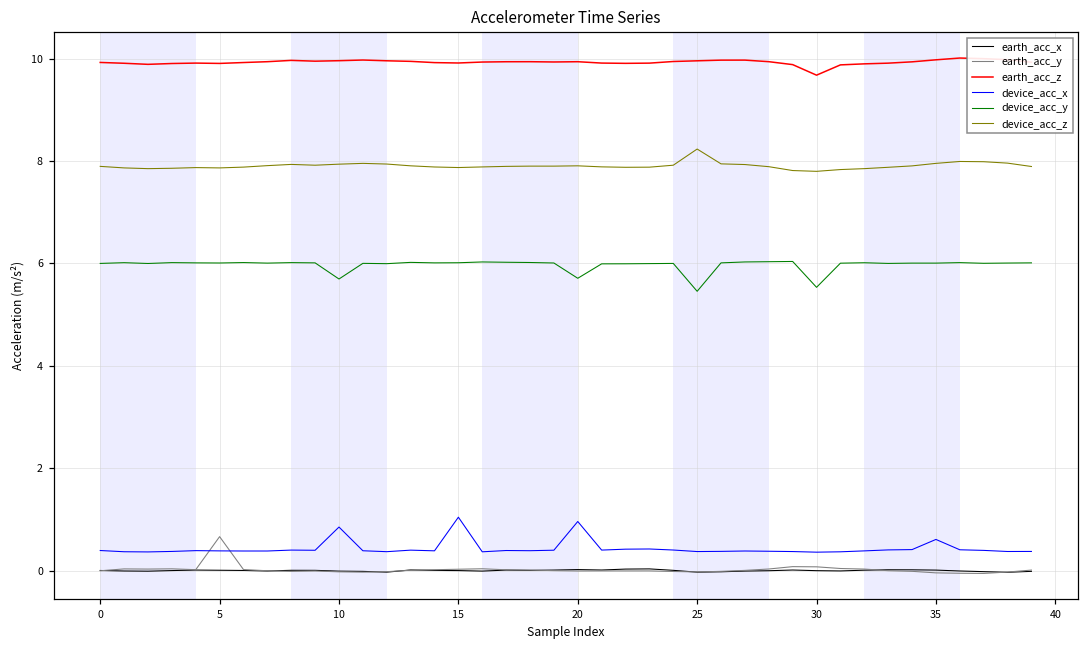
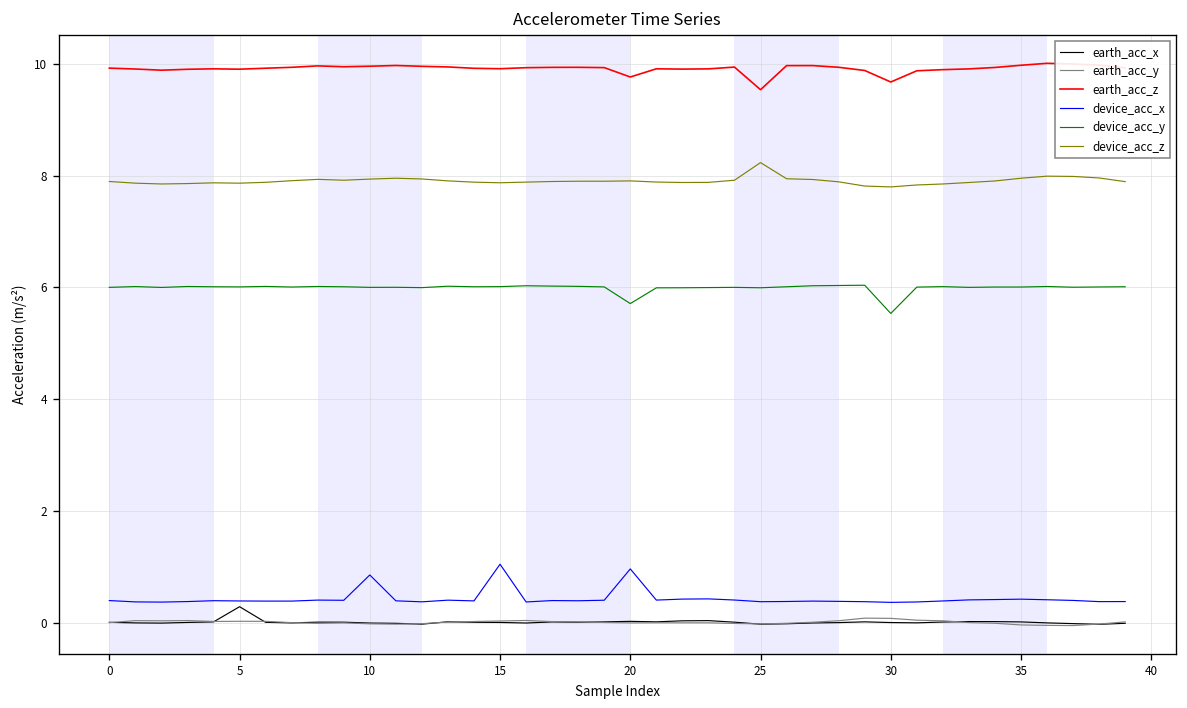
  {
    "earth_acc_x": {
-     "5": 0.0,
+     "5": 0.3,
      "30": 0.0
    },
    "earth_acc_y": {
-     "5": 0.7,
+     "5": 0.0,
      "30": 0.1
    },
    "earth_acc_z": {
      "0": 9.9,
      "5": 9.9,
      "10": 10.0,
      "15": 9.9,
-     "20": 9.9,
-     "25": 10.0,
+     "20": 9.8,
+     "25": 9.5,
      "30": 9.7,
      "35": 10.0
    },
    "device_acc_x": {
      "0": 0.4,
      "5": 0.4,
      "10": 0.9,
      "15": 1.0,
      "20": 1.0,
      "25": 0.4,
      "30": 0.4,
-     "35": 0.6
+     "35": 0.4
    },
    "device_acc_y": {
      "0": 6.0,
      "5": 6.0,
-     "10": 5.7,
+     "10": 6.0,
      "15": 6.0,
      "20": 5.7,
-     "25": 5.5,
+     "25": 6.0,
      "30": 5.5,
      "35": 6.0
    },
    "device_acc_z": {
      "0": 7.9,
      "5": 7.9,
      "10": 7.9,
      "15": 7.9,
      "20": 7.9,
      "25": 8.2,
      "30": 7.8,
      "35": 8.0
    }
  }
